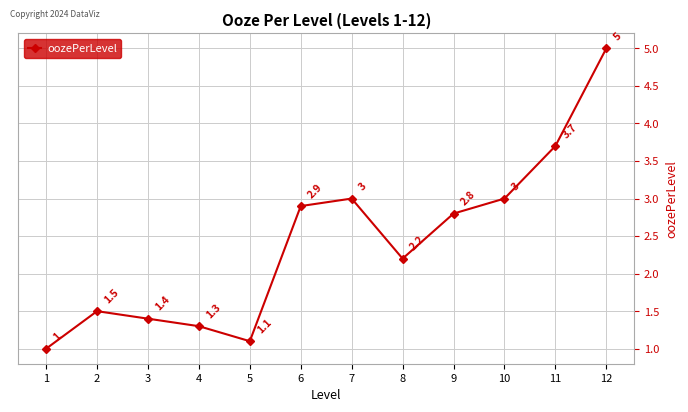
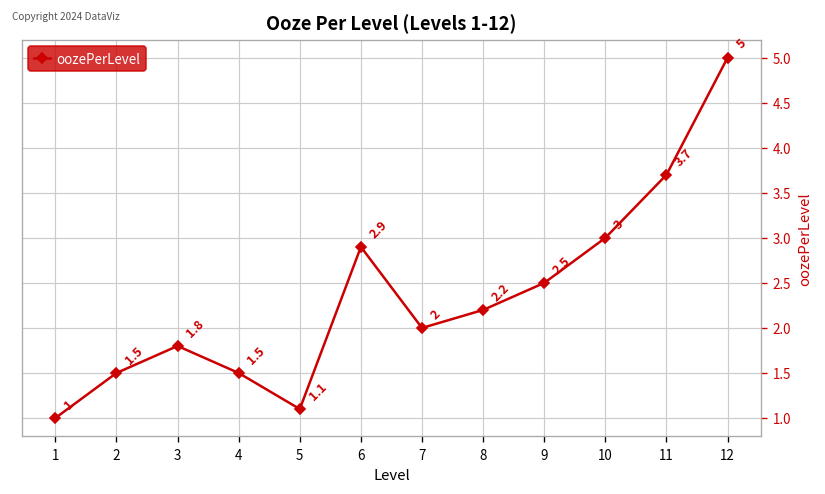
  {
    "1": 1,
    "2": 1.5,
-   "3": 1.4,
-   "4": 1.3,
+   "3": 1.8,
+   "4": 1.5,
    "5": 1.1,
    "6": 2.9,
-   "7": 3,
+   "7": 2,
    "8": 2.2,
-   "9": 2.8,
+   "9": 2.5,
    "10": 3,
    "11": 3.7,
    "12": 5
  }
